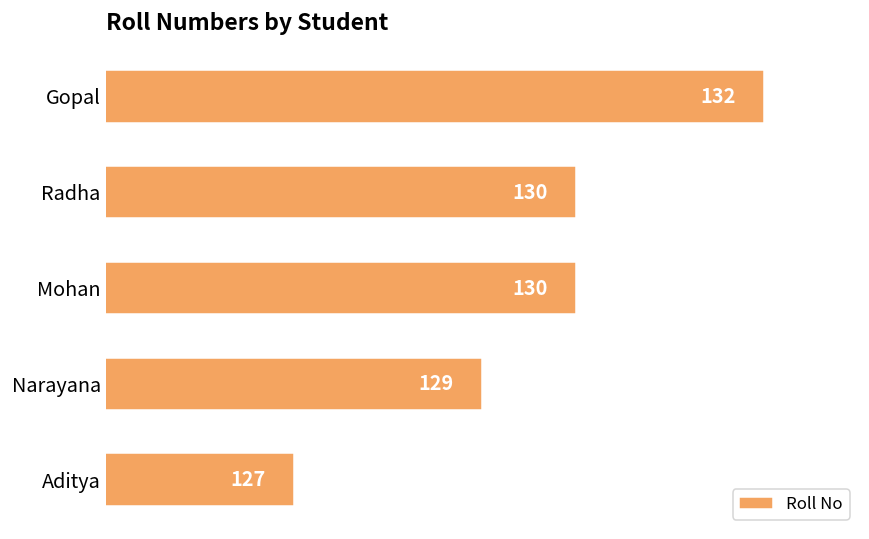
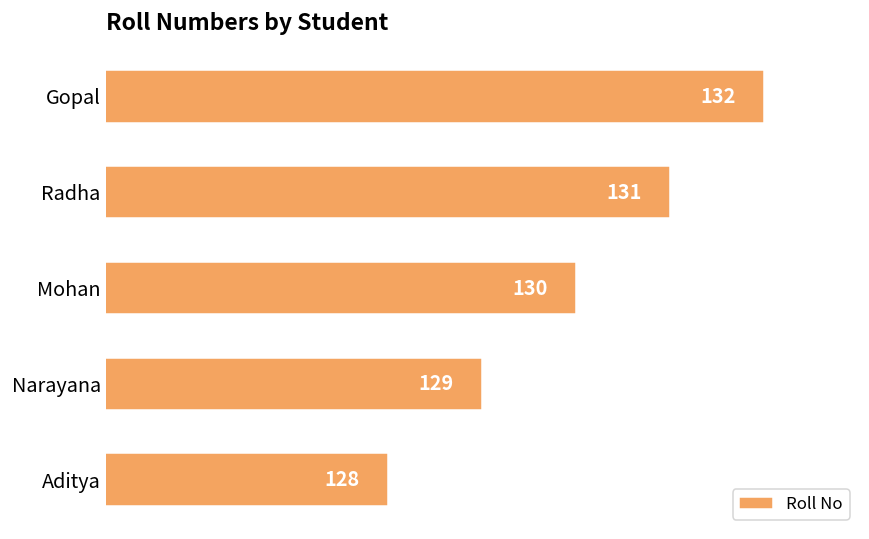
  {
    "Gopal": 132,
-   "Radha": 130,
+   "Radha": 131,
    "Mohan": 130,
    "Narayana": 129,
-   "Aditya": 127
+   "Aditya": 128
  }
